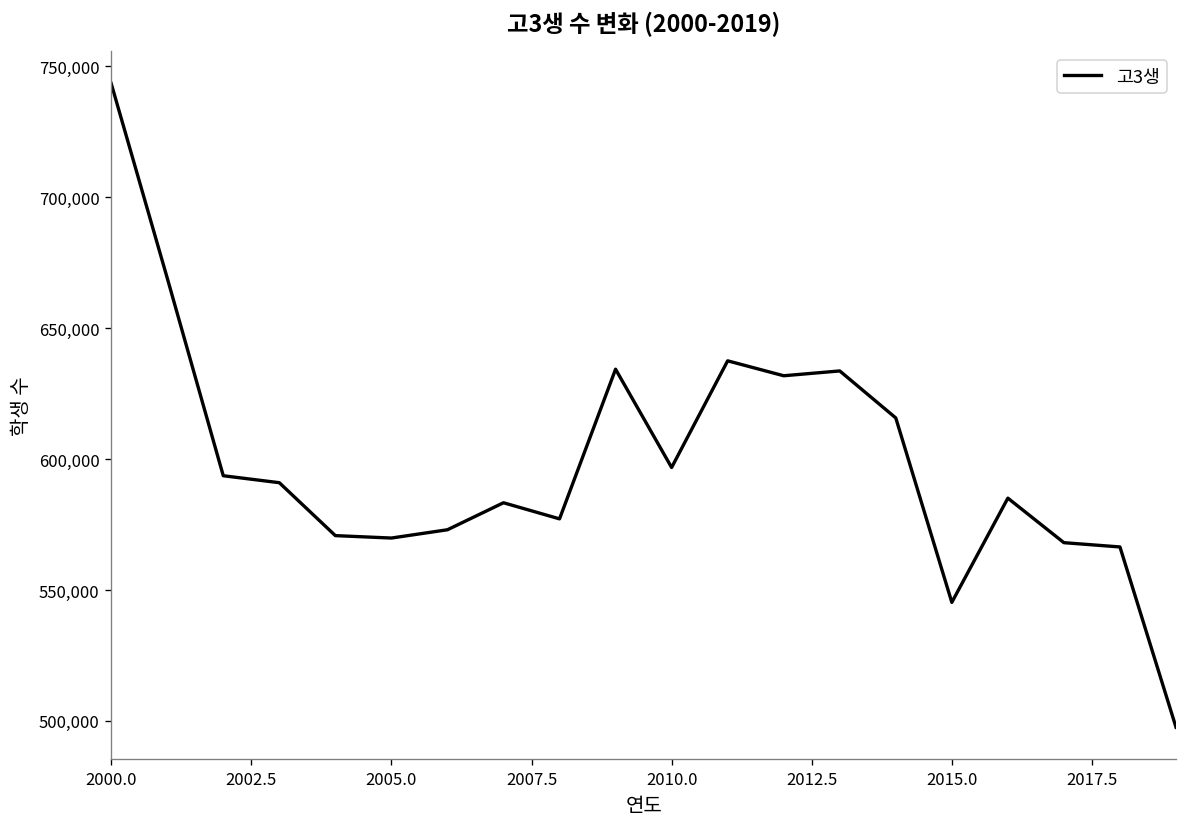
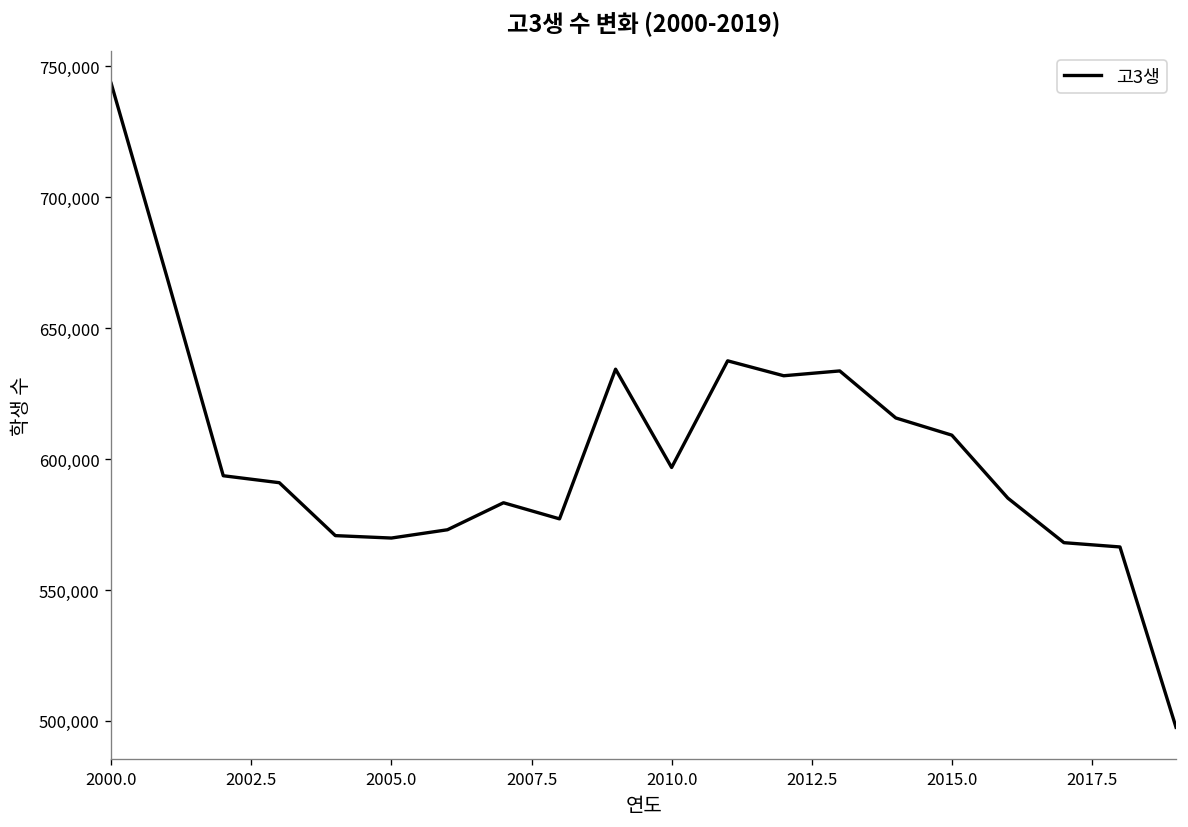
  {
    "2000.0": "743,000",
    "2005.0": "570,000",
    "2010.0": "597,000",
-   "2015.0": "545,000"
+   "2015.0": "609,000"
  }
